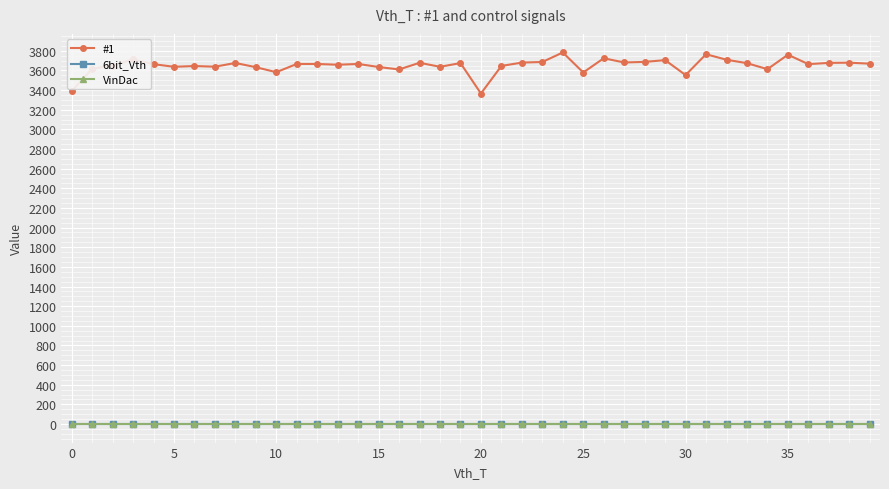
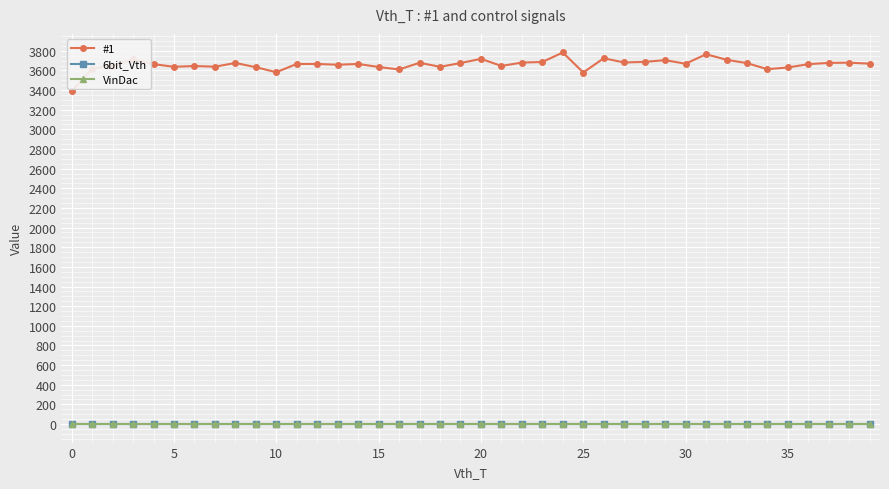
  {
    "#1": {
      "0": 3400,
      "5": 3600,
      "10": 3600,
      "15": 3600,
-     "20": 3400,
+     "20": 3700,
      "25": 3600,
-     "30": 3600,
-     "35": 3800
+     "30": 3700,
+     "35": 3600
    },
    "VinDac": {
      "0": 0,
      "5": 0,
      "10": 0,
      "15": 0,
      "20": 0,
      "25": 0,
      "30": 0,
      "35": 0
    }
  }
